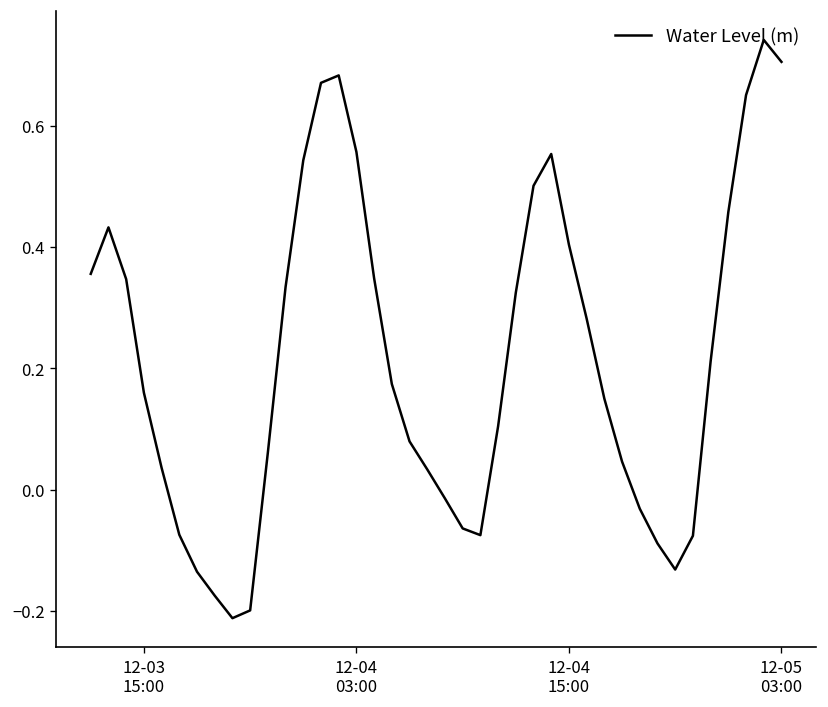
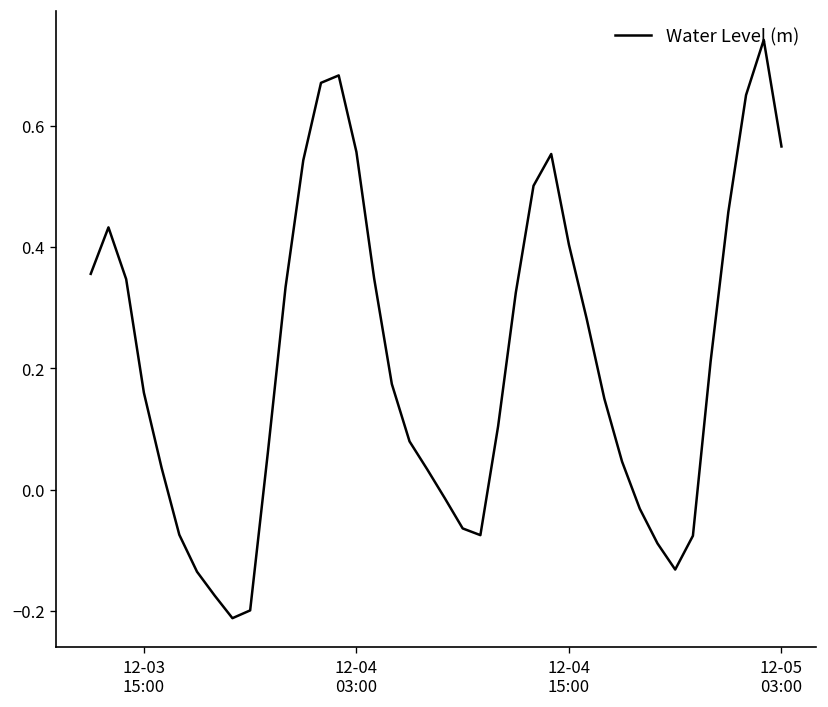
  {
    "12-03 15:00": 0.16,
    "12-04 03:00": 0.56,
    "12-04 15:00": 0.40,
-   "12-05 03:00": 0.70
+   "12-05 03:00": 0.57
  }
